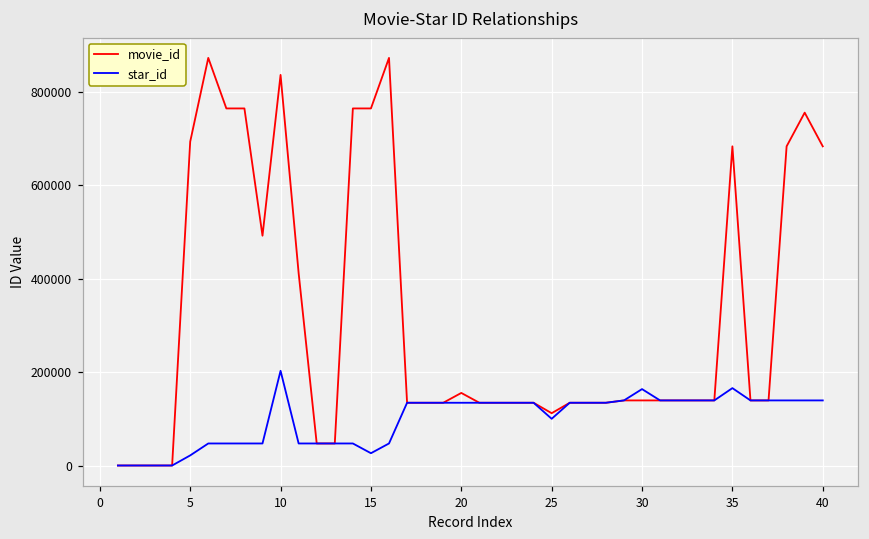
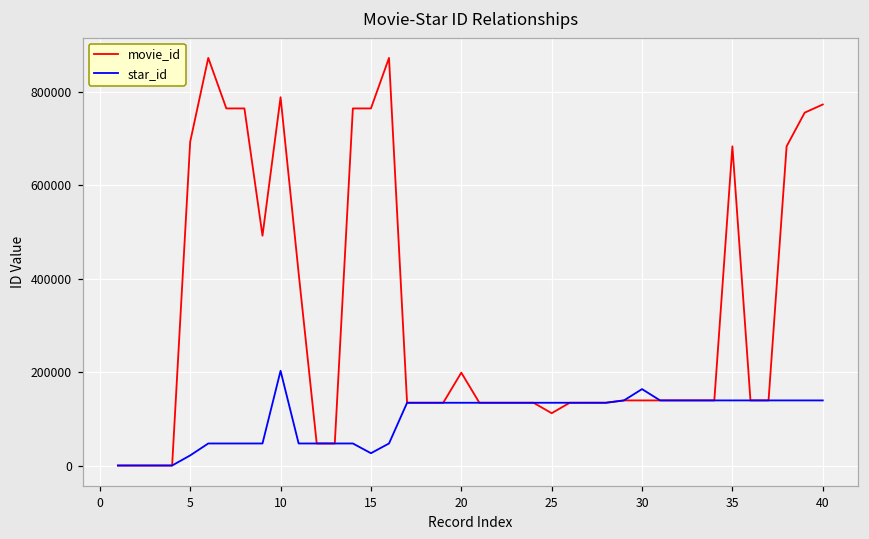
  {
    "movie_id": {
      "5": 690000,
-     "10": 840000,
+     "10": 790000,
      "15": 760000,
-     "20": 160000,
+     "20": 200000,
      "25": 110000,
      "30": 140000,
      "35": 680000,
-     "40": 680000
+     "40": 770000
    },
    "star_id": {
      "5": 20000,
      "10": 200000,
      "15": 30000,
      "20": 140000,
-     "25": 100000,
+     "25": 140000,
      "30": 160000,
-     "35": 170000,
+     "35": 140000,
      "40": 140000
    }
  }
